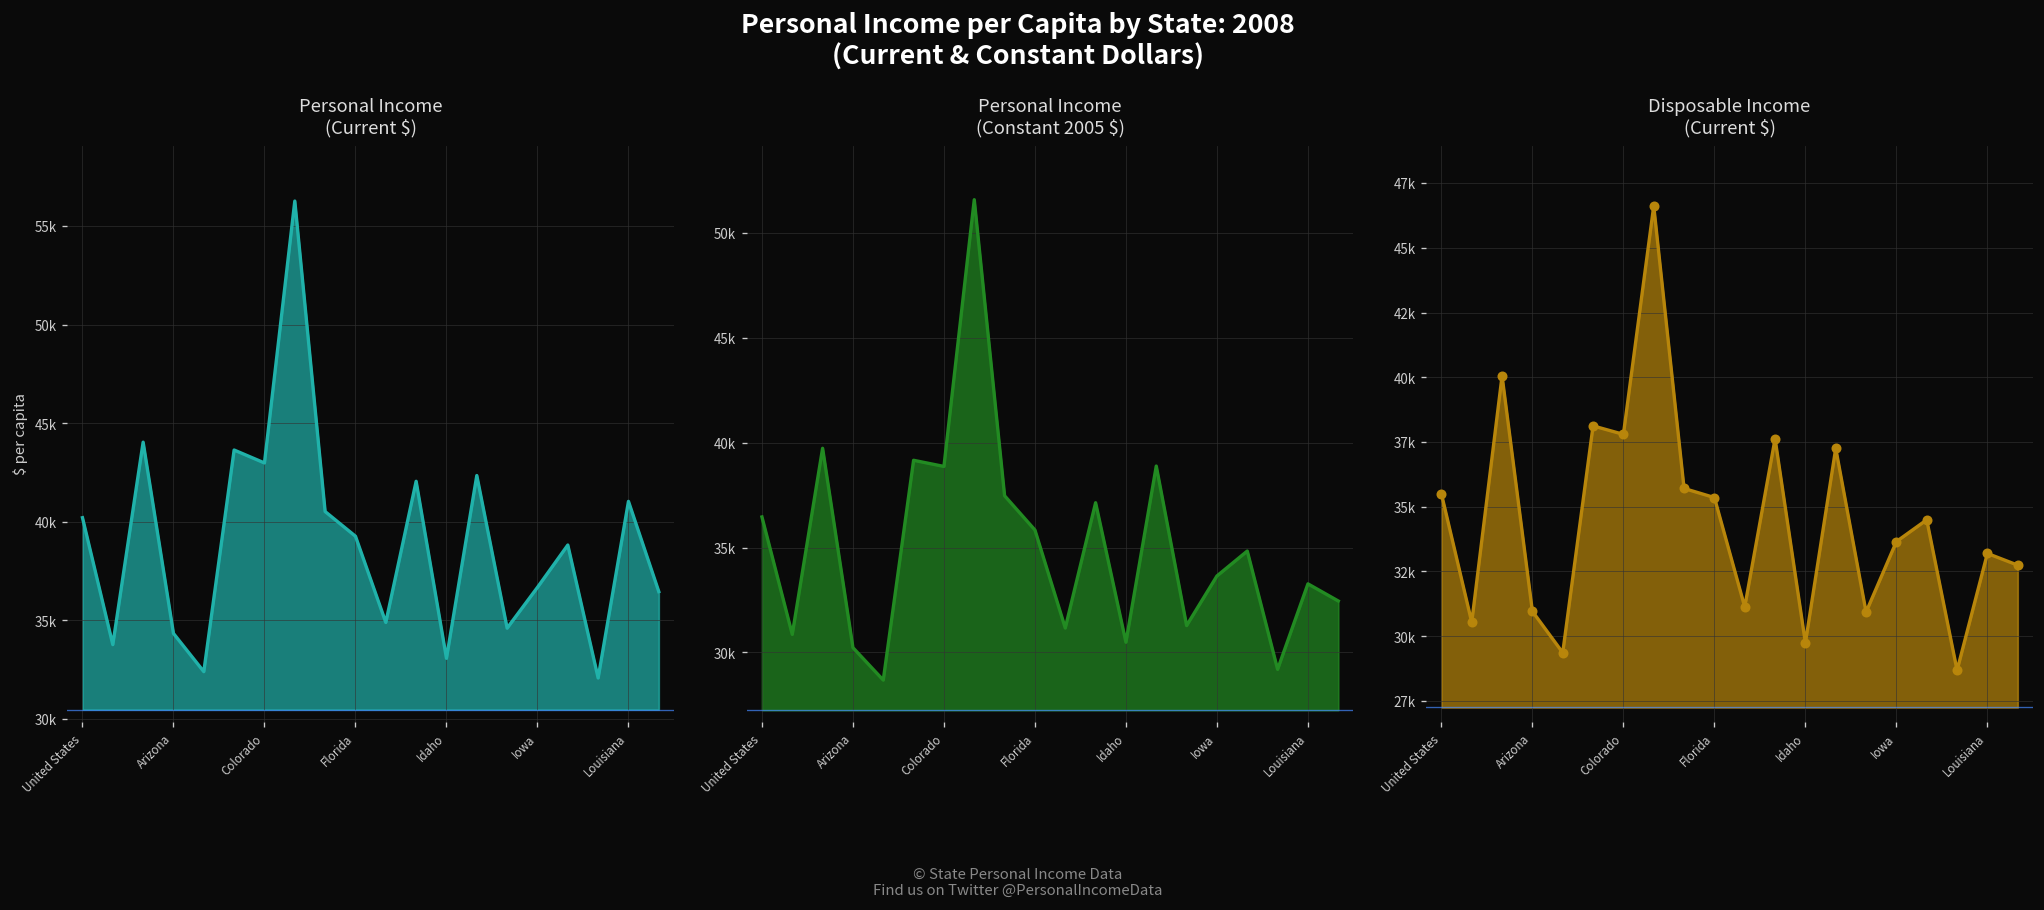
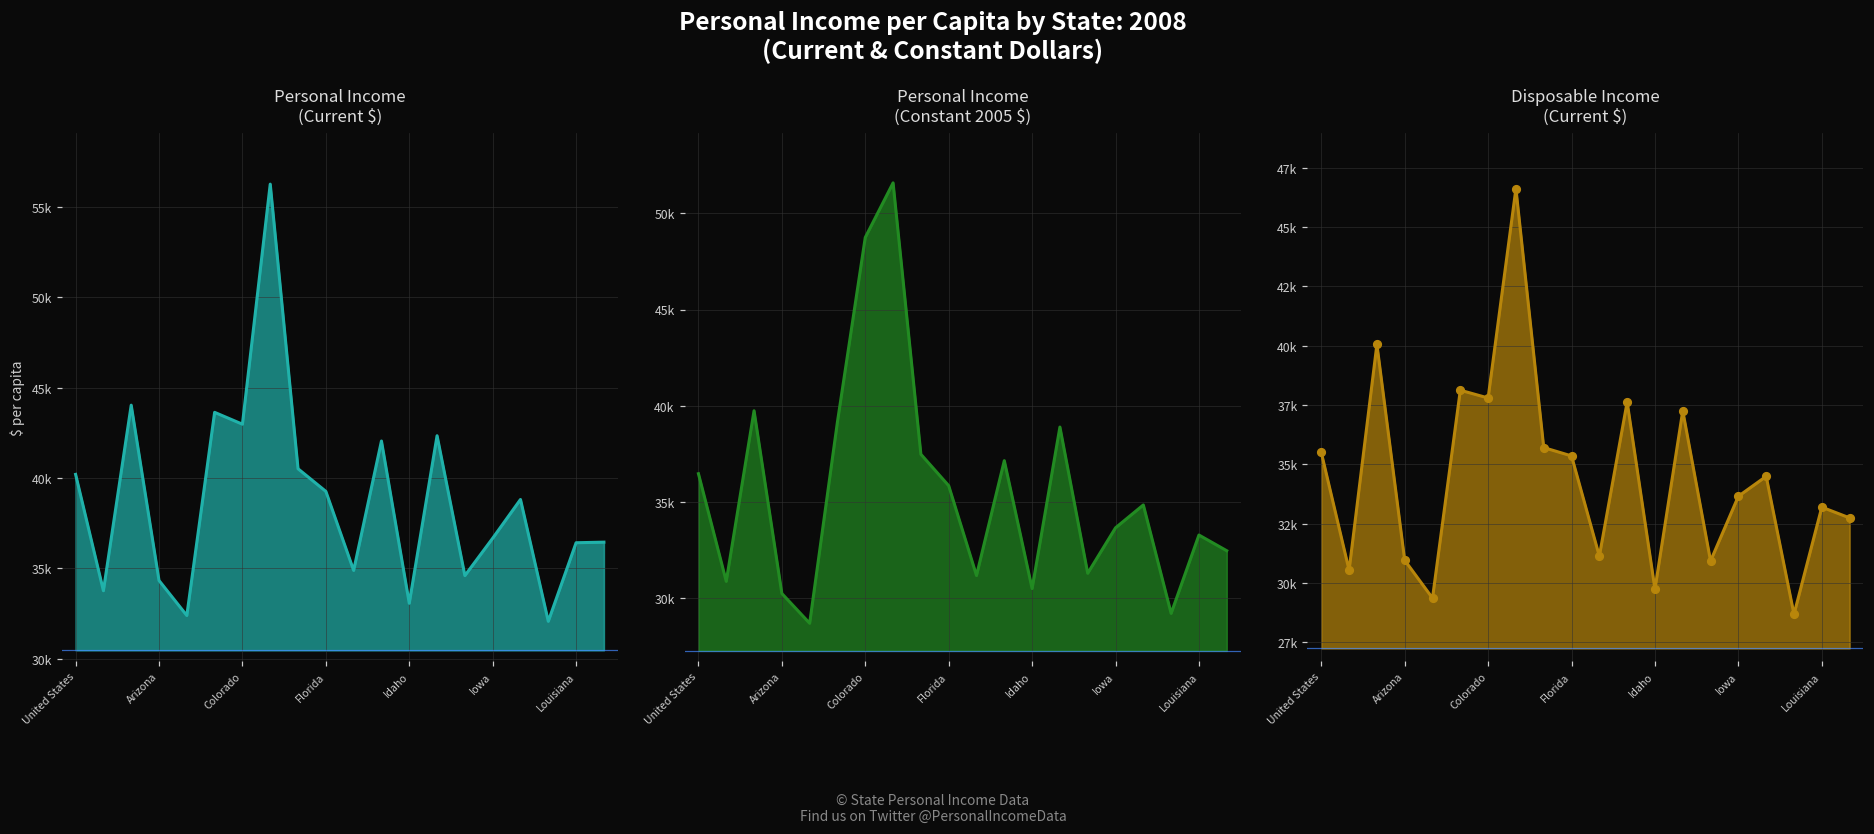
  {
    "Personal Income (Current $)": {
      "United States": 40200,
      "Arizona": 34300,
      "Colorado": 43000,
      "Florida": 39300,
      "Idaho": 33100,
      "Iowa": 36700,
-     "Louisiana": 41000
+     "Louisiana": 36400
    },
    "Personal Income (Constant 2005 $)": {
      "United States": 36500,
      "Arizona": 30200,
-     "Colorado": 38900,
+     "Colorado": 48700,
      "Florida": 35800,
      "Idaho": 30500,
      "Iowa": 33600,
      "Louisiana": 33300
    }
  }
